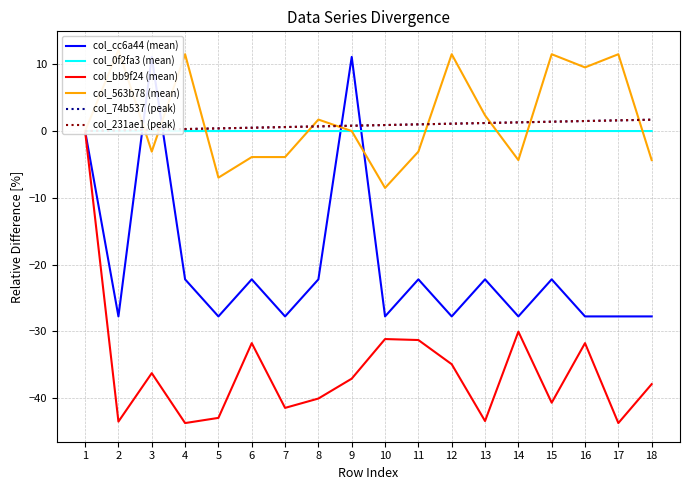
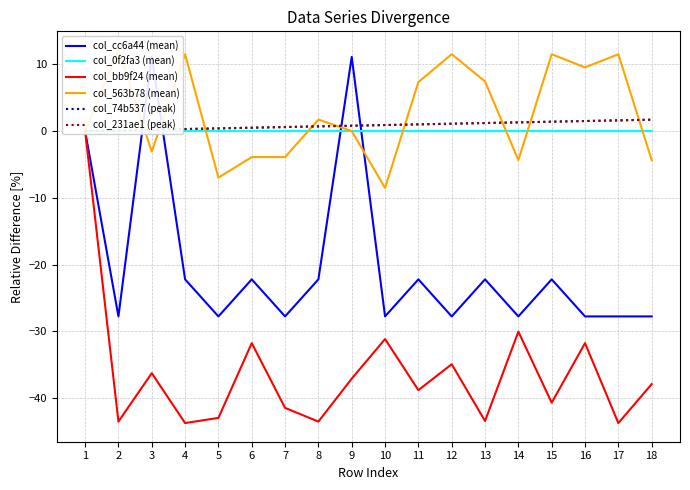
  {
    "col_cc6a44 (mean)": {
      "2": -28,
      "4": -22,
      "5": -28,
      "6": -22,
      "7": -28,
      "8": -22,
      "9": 11,
      "10": -28,
      "11": -22,
      "12": -28,
      "13": -22,
      "14": -28,
      "15": -22,
      "16": -28,
      "17": -28,
      "18": -28
    },
    "col_0f2fa3 (mean)": {
      "5": 0,
      "6": 0,
      "7": 0,
      "8": 0,
      "10": 0,
      "11": 0,
      "12": 0,
      "13": 0,
      "14": 0,
      "15": 0,
      "16": 0,
      "17": 0,
      "18": 0
    },
    "col_bb9f24 (mean)": {
      "2": -44,
      "3": -36,
      "4": -44,
      "5": -43,
      "6": -32,
      "7": -41,
-     "8": -40,
+     "8": -44,
      "9": -37,
      "10": -31,
-     "11": -31,
+     "11": -39,
      "12": -35,
      "13": -43,
      "14": -30,
      "15": -41,
      "16": -32,
      "17": -44,
      "18": -38
    },
    "col_563b78 (mean)": {
      "3": -3,
      "4": 12,
      "5": -7,
      "6": -4,
      "7": -4,
      "8": 2,
      "10": -9,
-     "11": -3,
+     "11": 7,
      "12": 12,
-     "13": 2,
+     "13": 7,
      "14": -4,
      "15": 12,
      "16": 10,
      "17": 12,
      "18": -4
    },
    "col_231ae1 (peak)": {
      "5": 0,
      "6": 0,
      "7": 1,
      "8": 1,
      "9": 1,
      "10": 1,
      "11": 1,
      "12": 1,
      "13": 1,
      "14": 1,
      "15": 1,
      "16": 2,
      "17": 2,
      "18": 2
    }
  }
